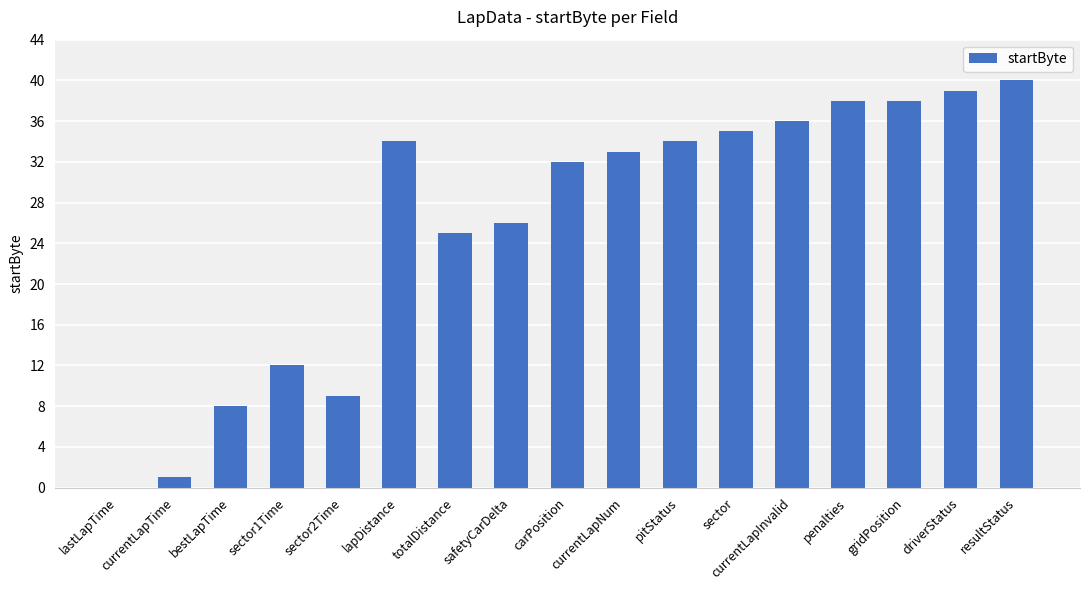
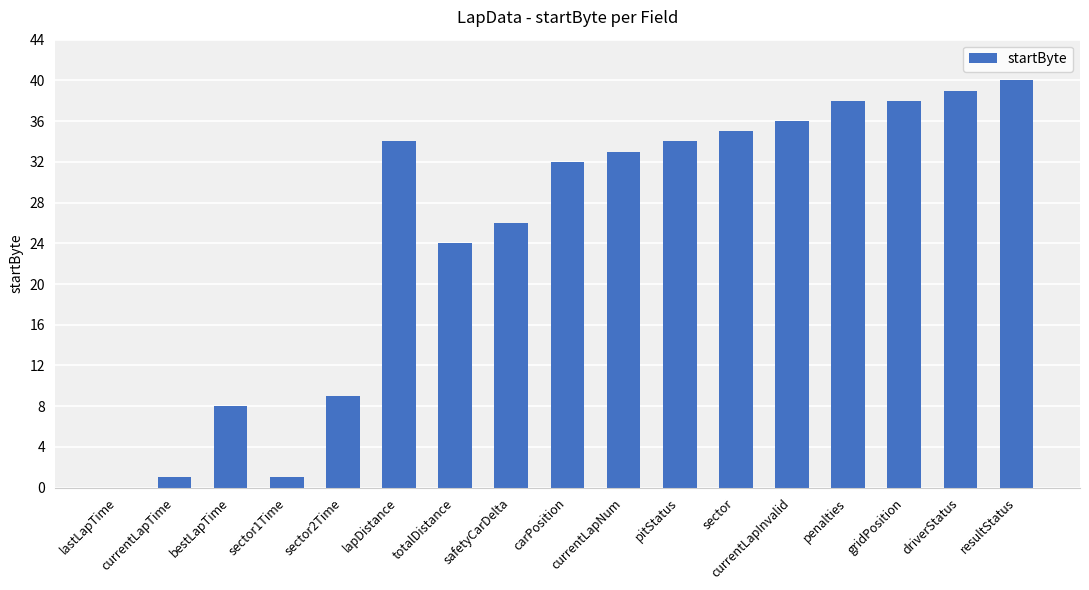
  {
    "lastLapTime": 0,
    "currentLapTime": 1,
    "bestLapTime": 8,
-   "sector1Time": 12,
+   "sector1Time": 1,
    "sector2Time": 9,
    "lapDistance": 34,
-   "totalDistance": 25,
+   "totalDistance": 24,
    "safetyCarDelta": 26,
    "carPosition": 32,
    "currentLapNum": 33,
    "pitStatus": 34,
    "sector": 35,
    "currentLapInvalid": 36,
    "penalties": 38,
    "gridPosition": 38,
    "driverStatus": 39,
    "resultStatus": 40
  }
